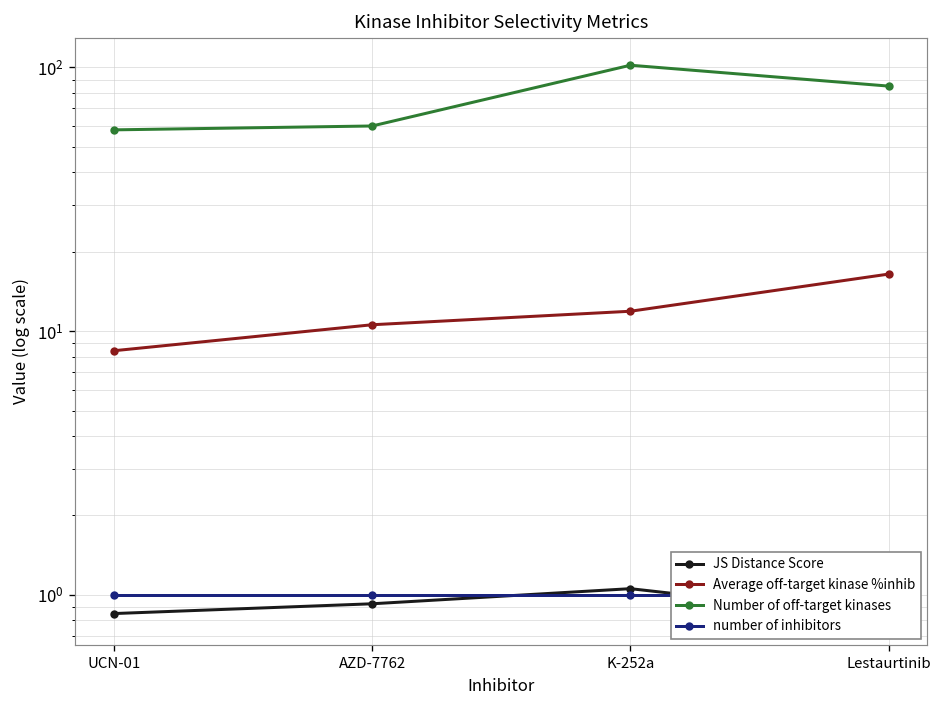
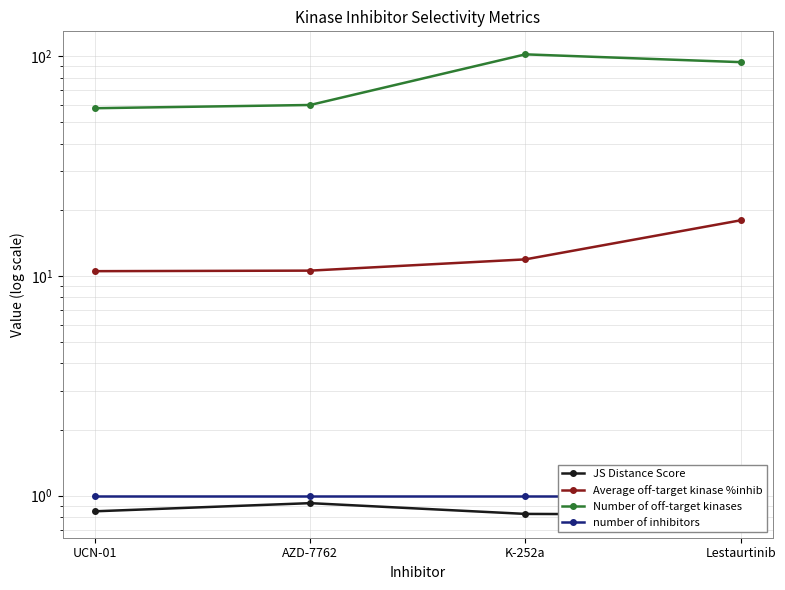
  {
    "JS Distance Score": {
      "UCN-01": 0.85,
      "AZD-7762": 0.92,
-     "K-252a": 1.1
+     "K-252a": 0.83
    },
    "Average off-target kinase %inhib": {
-     "UCN-01": 8.4,
+     "UCN-01": 11,
      "AZD-7762": 11,
      "K-252a": 12,
-     "Lestaurtinib": 16
+     "Lestaurtinib": 18
    },
    "Number of off-target kinases": {
      "UCN-01": 58,
      "AZD-7762": 60,
      "K-252a": 100,
-     "Lestaurtinib": 85
+     "Lestaurtinib": 94
    },
    "number of inhibitors": {
      "UCN-01": 1.0,
      "AZD-7762": 1.0,
      "K-252a": 1.0
    }
  }
